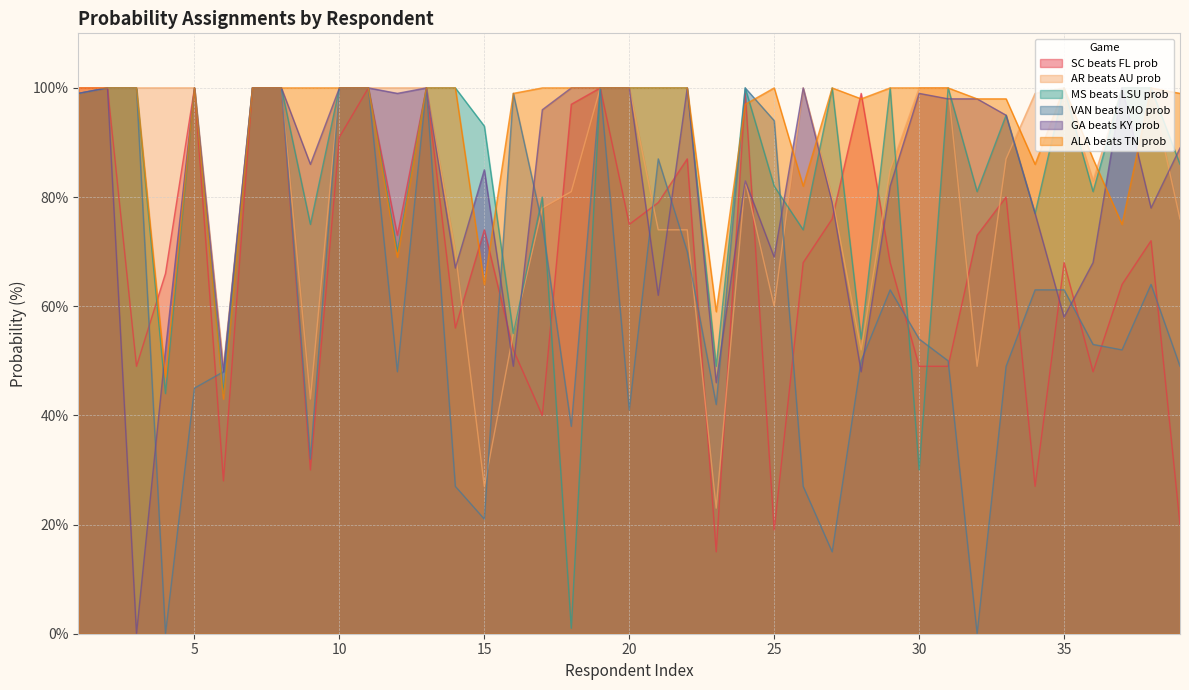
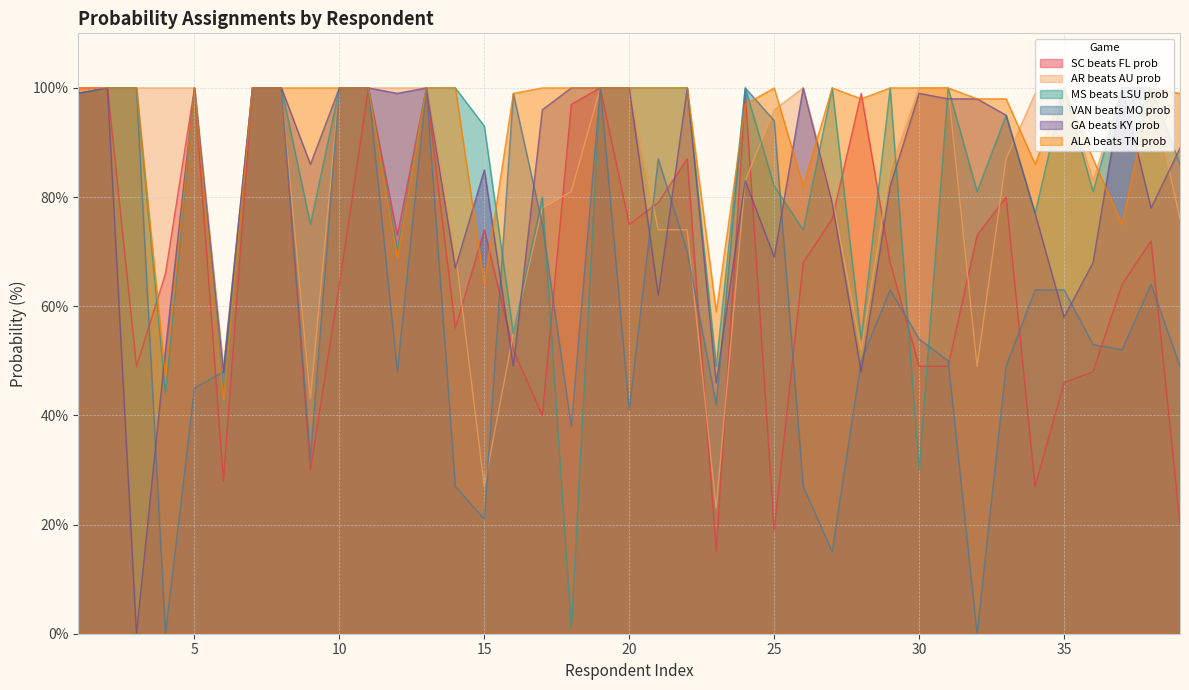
  {
    "SC beats FL prob": {
-     "10": "91%",
+     "10": "64%",
      "15": "74%",
      "20": "75%",
      "25": "19%",
      "30": "49%",
-     "35": "68%"
+     "35": "46%"
    },
    "AR beats AU prob": {
      "15": "27%",
-     "25": "60%"
+     "25": "96%"
    },
    "ALA beats TN prob": {
      "15": "64%",
      "25": "100%"
    }
  }
